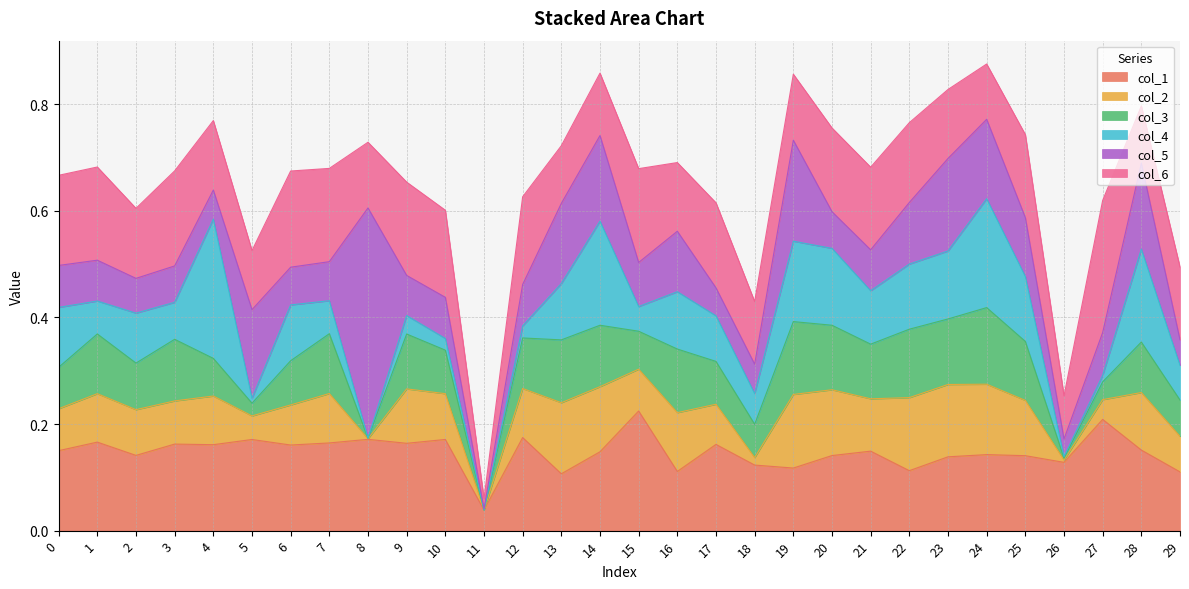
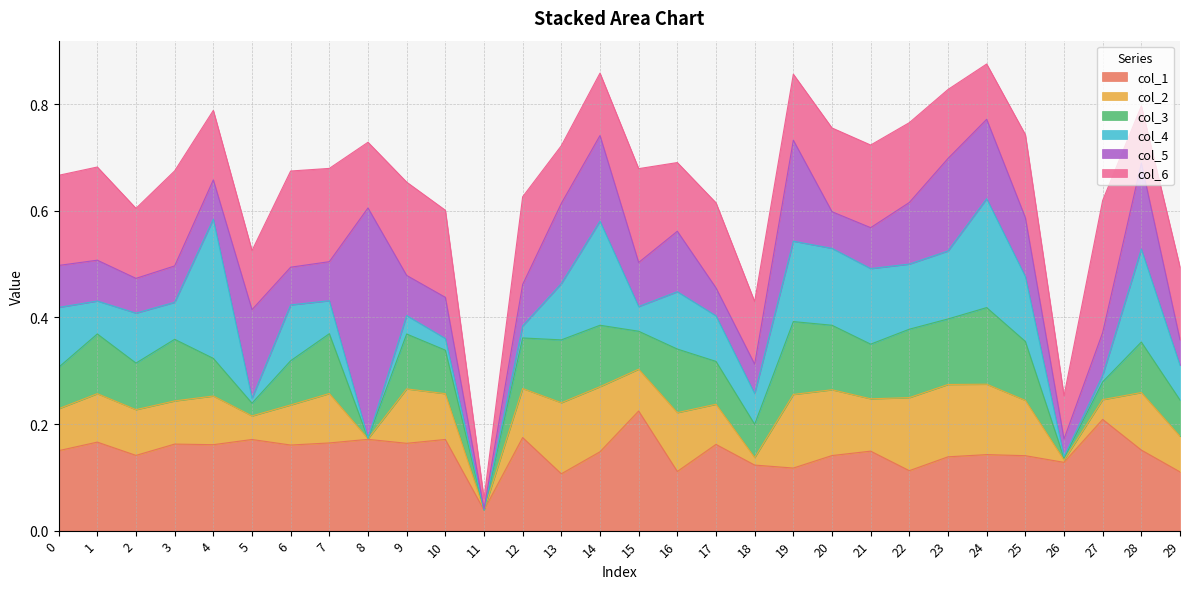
  {
    "col_2": {
      "0": 0.08,
      "1": 0.09,
      "2": 0.09,
      "3": 0.08,
      "4": 0.09,
      "5": 0.04,
      "6": 0.08,
      "7": 0.09,
      "9": 0.10,
      "10": 0.09,
      "12": 0.09,
      "13": 0.13,
      "14": 0.12,
      "15": 0.08,
      "16": 0.11,
      "17": 0.08,
      "18": 0.01,
      "19": 0.14,
      "20": 0.12,
      "21": 0.10,
      "22": 0.14,
      "23": 0.14,
      "24": 0.13,
      "25": 0.10,
      "27": 0.04,
      "28": 0.11,
      "29": 0.07
    },
    "col_3": {
      "0": 0.08,
      "1": 0.11,
      "2": 0.09,
      "3": 0.12,
      "4": 0.07,
      "5": 0.02,
      "6": 0.08,
      "7": 0.11,
      "9": 0.10,
      "10": 0.08,
      "12": 0.09,
      "13": 0.12,
      "14": 0.12,
      "15": 0.07,
      "16": 0.12,
      "17": 0.08,
      "18": 0.06,
      "19": 0.14,
      "20": 0.12,
      "21": 0.10,
      "22": 0.13,
      "23": 0.12,
      "24": 0.14,
      "25": 0.11,
      "27": 0.03,
      "28": 0.09,
      "29": 0.07
    },
    "col_4": {
      "0": 0.11,
      "1": 0.06,
      "2": 0.09,
      "3": 0.07,
      "4": 0.26,
      "5": 0.01,
      "6": 0.10,
      "7": 0.06,
      "9": 0.03,
      "10": 0.02,
      "12": 0.02,
      "13": 0.11,
      "14": 0.20,
      "15": 0.05,
      "16": 0.11,
      "17": 0.09,
      "18": 0.06,
      "19": 0.15,
      "20": 0.14,
-     "21": 0.10,
+     "21": 0.14,
      "22": 0.12,
      "23": 0.13,
      "24": 0.20,
      "25": 0.12,
      "27": 0.01,
      "28": 0.17,
      "29": 0.07
    },
    "col_5": {
      "0": 0.08,
      "1": 0.08,
      "2": 0.07,
      "3": 0.07,
-     "4": 0.05,
+     "4": 0.07,
      "5": 0.17,
      "6": 0.07,
      "7": 0.07,
      "8": 0.43,
      "9": 0.08,
      "10": 0.08,
      "12": 0.08,
      "13": 0.15,
      "14": 0.16,
      "15": 0.08,
      "16": 0.11,
      "17": 0.05,
      "18": 0.06,
      "19": 0.19,
      "20": 0.07,
      "21": 0.08,
      "22": 0.12,
      "23": 0.17,
      "24": 0.15,
      "25": 0.11,
      "26": 0.03,
      "27": 0.08,
      "29": 0.05
    }
  }
